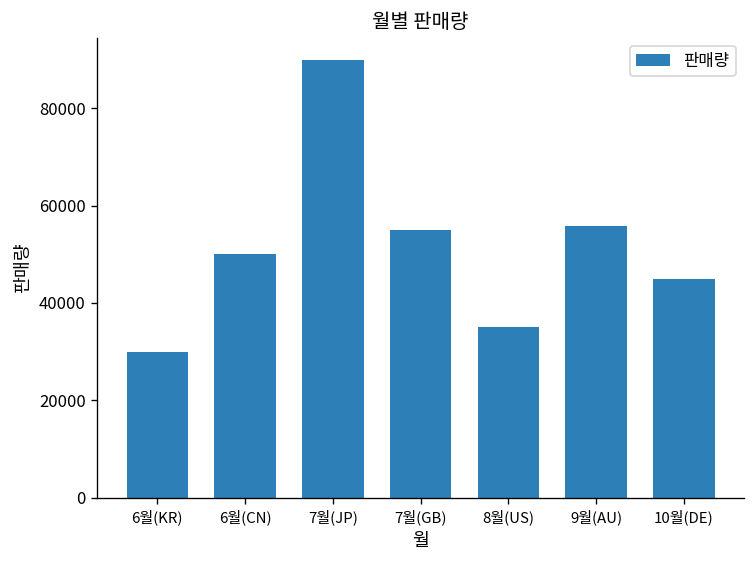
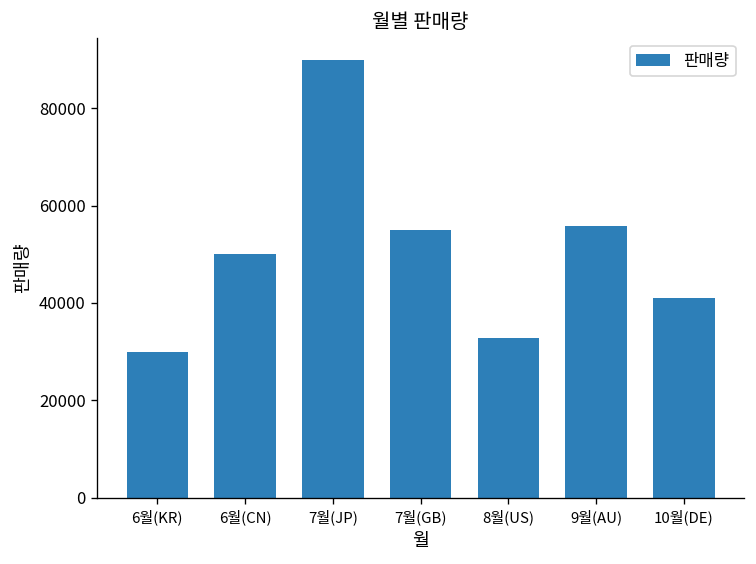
  {
    "6월(KR)": 30000,
    "6월(CN)": 50000,
    "7월(JP)": 90000,
    "7월(GB)": 55000,
-   "8월(US)": 35000,
+   "8월(US)": 33000,
    "9월(AU)": 56000,
-   "10월(DE)": 45000
+   "10월(DE)": 41000
  }
